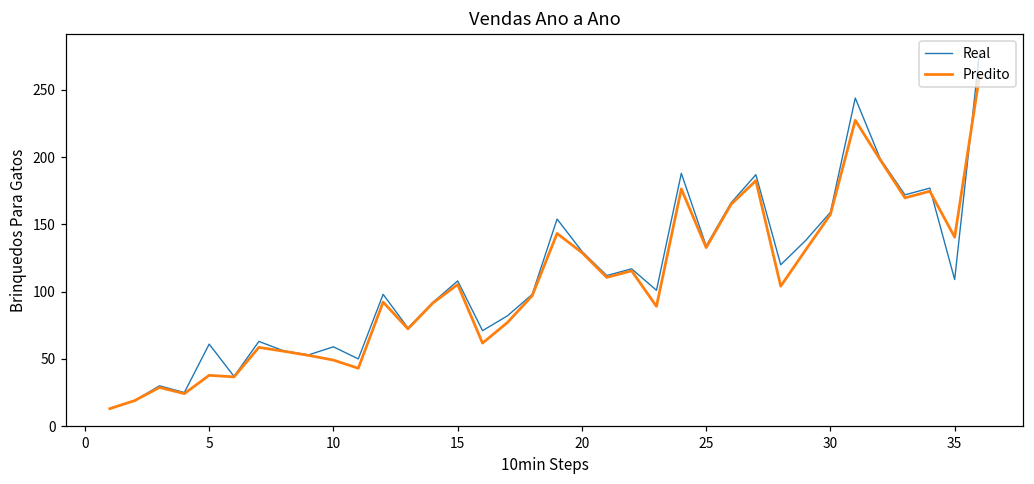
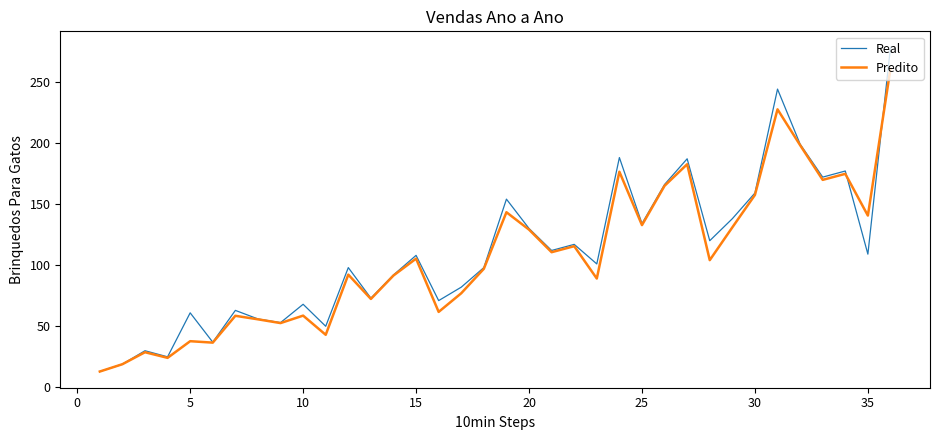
  {
    "Real": {
      "5": 61,
-     "10": 59,
+     "10": 68,
      "15": 108,
      "35": 109
    },
    "Predito": {
      "5": 38,
-     "10": 49,
+     "10": 59,
      "15": 105,
      "35": 141
    }
  }
